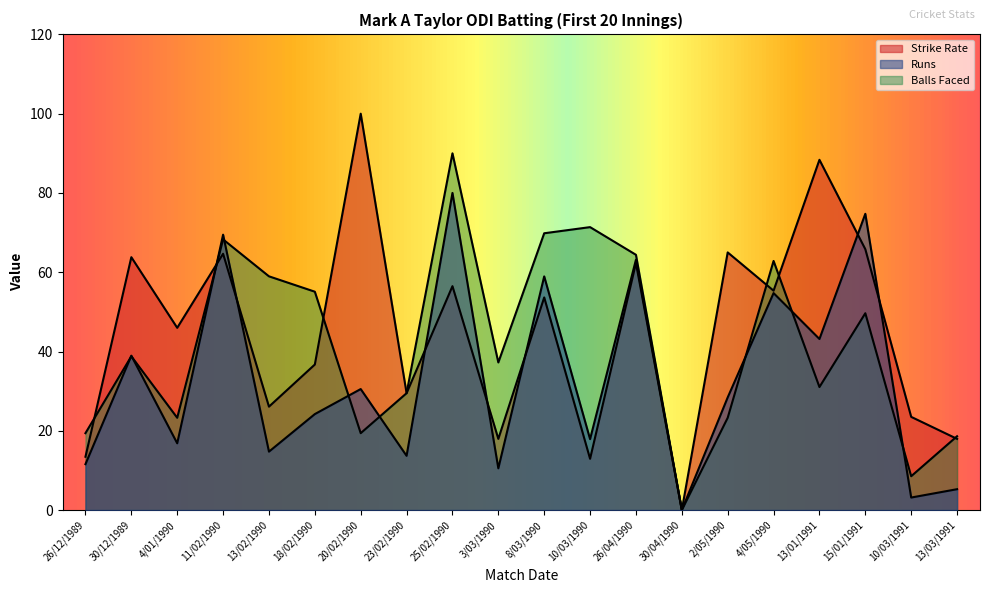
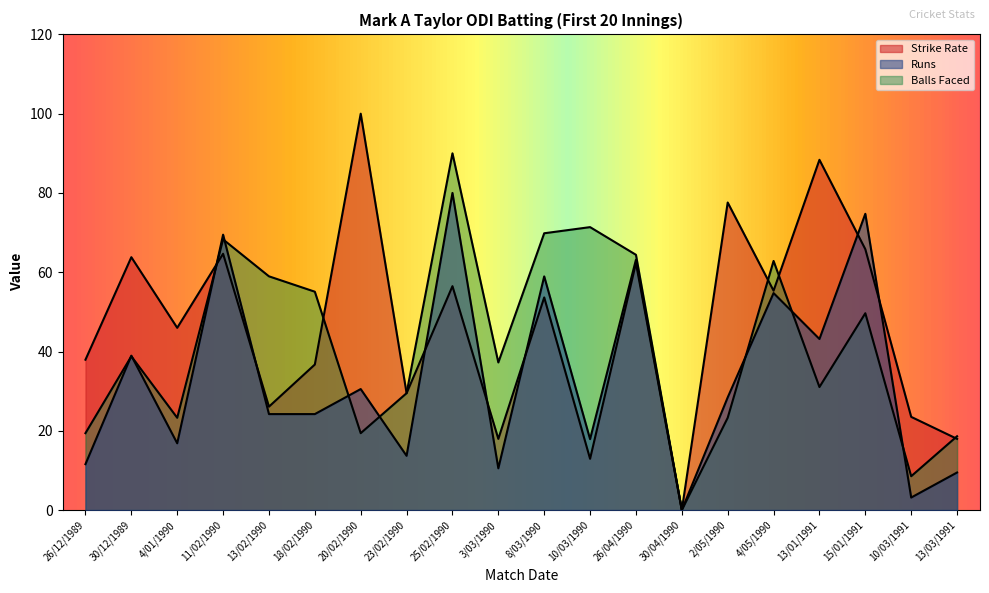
  {
    "Strike Rate": {
-     "26/12/1989": 13,
+     "26/12/1989": 38,
      "30/12/1989": 64,
      "4/01/1990": 46,
      "11/02/1990": 65,
      "13/02/1990": 26,
      "18/02/1990": 37,
      "20/02/1990": 100,
      "25/02/1990": 56,
      "3/03/1990": 18,
      "8/03/1990": 54,
      "10/03/1990": 13,
      "26/04/1990": 62,
-     "2/05/1990": 65,
+     "2/05/1990": 78,
      "13/01/1991": 88,
      "15/01/1991": 66,
      "10/03/1991": 24,
      "13/03/1991": 18
    },
    "Runs": {
      "26/12/1989": 12,
      "4/01/1990": 17,
      "11/02/1990": 69,
-     "13/02/1990": 15,
+     "13/02/1990": 24,
      "18/02/1990": 24,
      "20/02/1990": 31,
      "23/02/1990": 14,
      "25/02/1990": 80,
      "3/03/1990": 11,
      "8/03/1990": 59,
      "10/03/1990": 18,
      "26/04/1990": 63,
      "2/05/1990": 28,
      "13/01/1991": 43,
      "15/01/1991": 75,
      "10/03/1991": 3,
-     "13/03/1991": 5
+     "13/03/1991": 9
    },
    "Balls Faced": {
      "26/12/1989": 19,
      "4/01/1990": 23,
      "11/02/1990": 68,
      "13/02/1990": 59,
      "18/02/1990": 55,
      "20/02/1990": 19,
      "25/02/1990": 90,
      "3/03/1990": 37,
      "8/03/1990": 70,
      "10/03/1990": 71,
      "26/04/1990": 64,
      "2/05/1990": 23,
      "4/05/1990": 63,
      "13/01/1991": 31,
      "15/01/1991": 50,
      "10/03/1991": 9,
      "13/03/1991": 19
    }
  }
